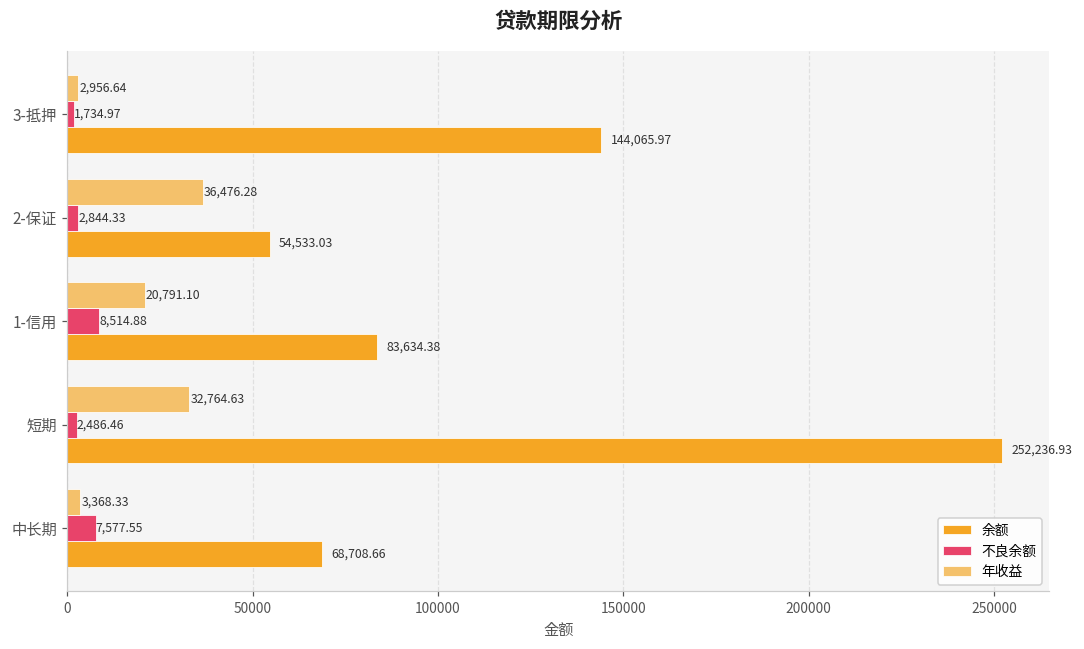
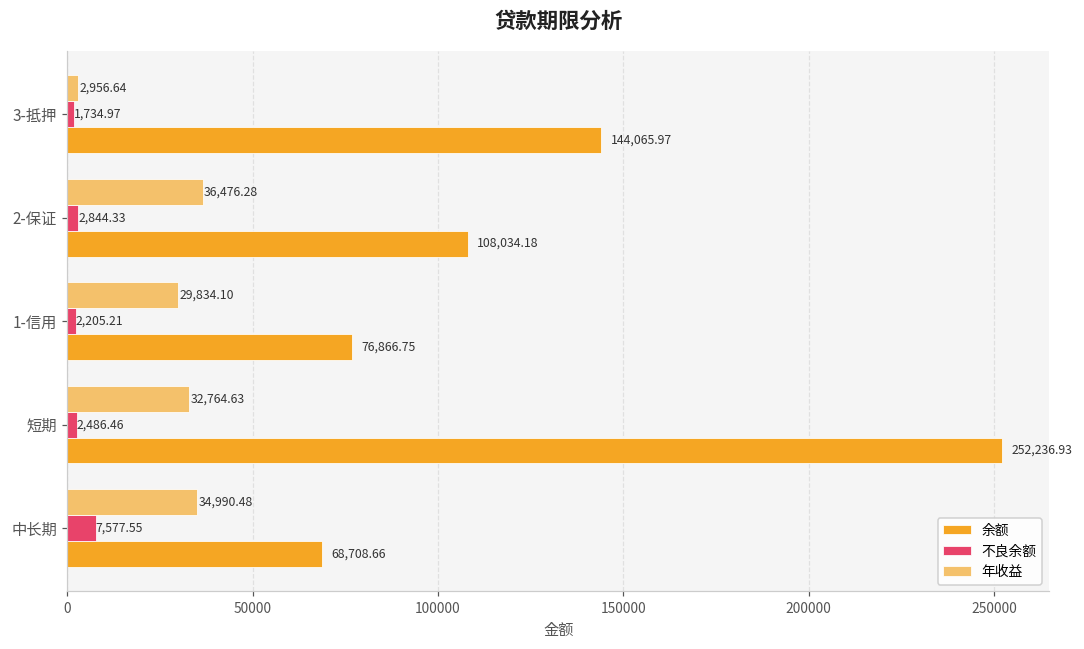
  {
    "余额": {
      "3-抵押": "144,065.97",
-     "2-保证": "54,533.03",
-     "1-信用": "83,634.38",
+     "2-保证": "108,034.18",
+     "1-信用": "76,866.75",
      "短期": "252,236.93",
      "中长期": "68,708.66"
    },
    "不良余额": {
      "3-抵押": "1,734.97",
      "2-保证": "2,844.33",
-     "1-信用": "8,514.88",
+     "1-信用": "2,205.21",
      "短期": "2,486.46",
      "中长期": "7,577.55"
    },
    "年收益": {
      "3-抵押": "2,956.64",
      "2-保证": "36,476.28",
-     "1-信用": "20,791.10",
+     "1-信用": "29,834.10",
      "短期": "32,764.63",
-     "中长期": "3,368.33"
+     "中长期": "34,990.48"
    }
  }
